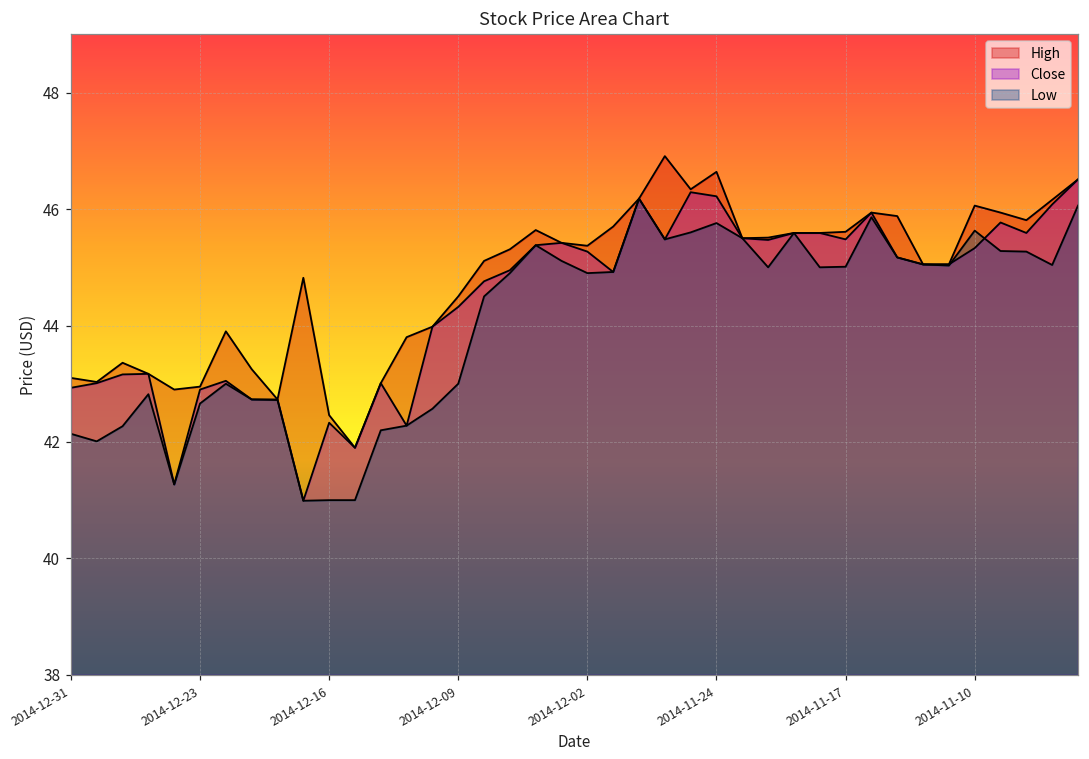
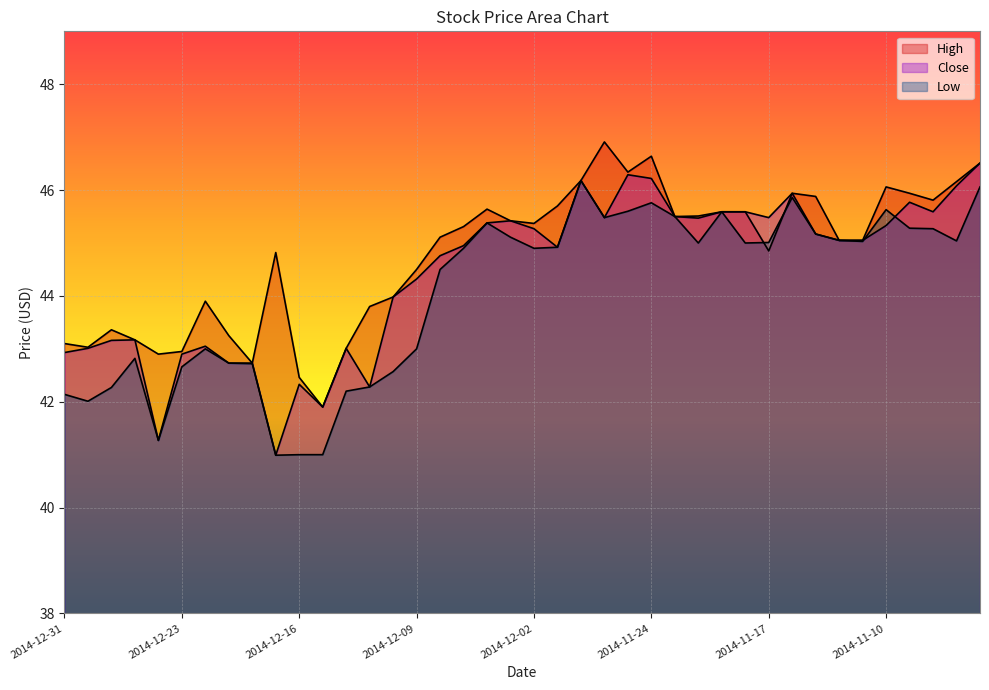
  {
    "High": {
      "2014-12-31": 43.1,
      "2014-12-23": 43.0,
      "2014-12-16": 42.5,
      "2014-12-09": 44.5,
      "2014-12-02": 45.4,
      "2014-11-24": 46.6,
-     "2014-11-17": 45.6,
+     "2014-11-17": 44.9,
      "2014-11-10": 46.1
    },
    "Close": {
      "2014-12-31": 42.9,
      "2014-12-23": 42.9,
      "2014-12-16": 42.3,
      "2014-12-09": 44.3,
      "2014-12-02": 45.3,
      "2014-11-24": 46.2,
      "2014-11-17": 45.5,
      "2014-11-10": 45.3
    },
    "Low": {
      "2014-12-31": 42.1,
      "2014-12-23": 42.7,
      "2014-12-16": 41.0,
      "2014-12-09": 43.0,
      "2014-12-02": 44.9,
      "2014-11-24": 45.8,
      "2014-11-17": 45.0,
      "2014-11-10": 45.6
    }
  }
